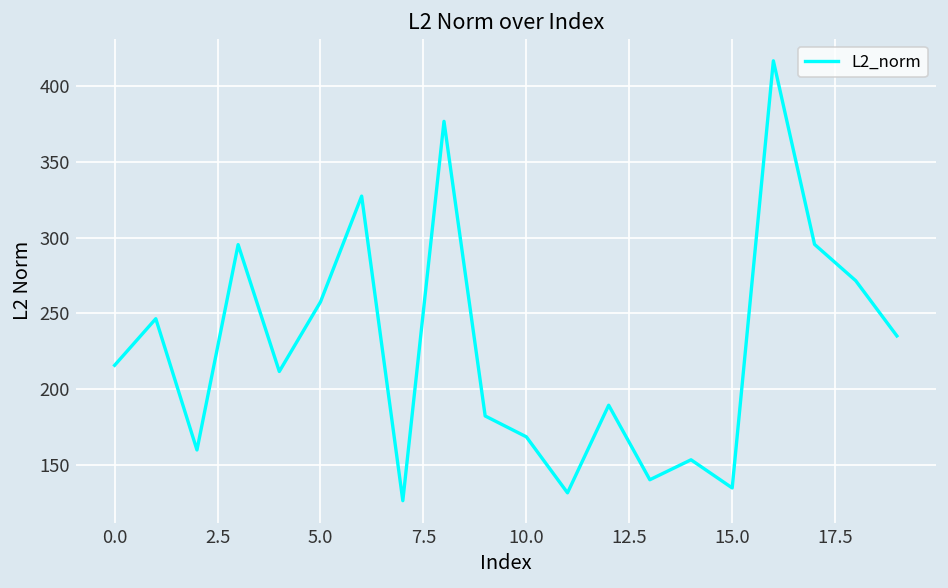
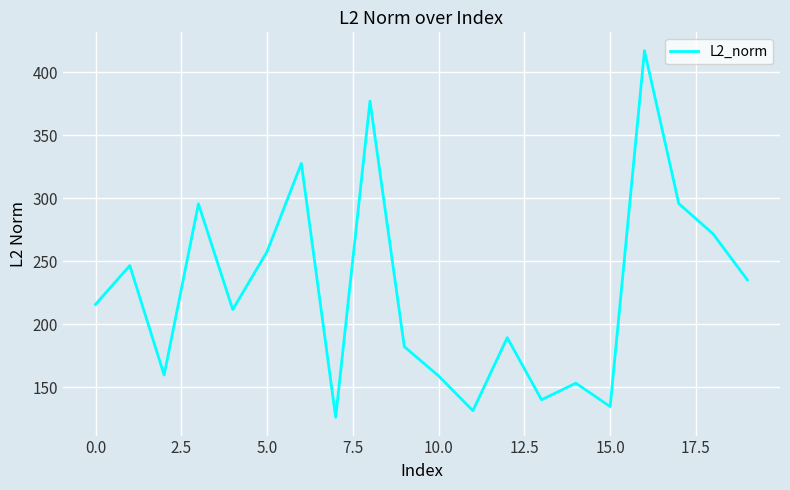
  {
    "0.0": 216,
    "5.0": 258,
-   "10.0": 168,
+   "10.0": 159,
    "15.0": 135
  }
